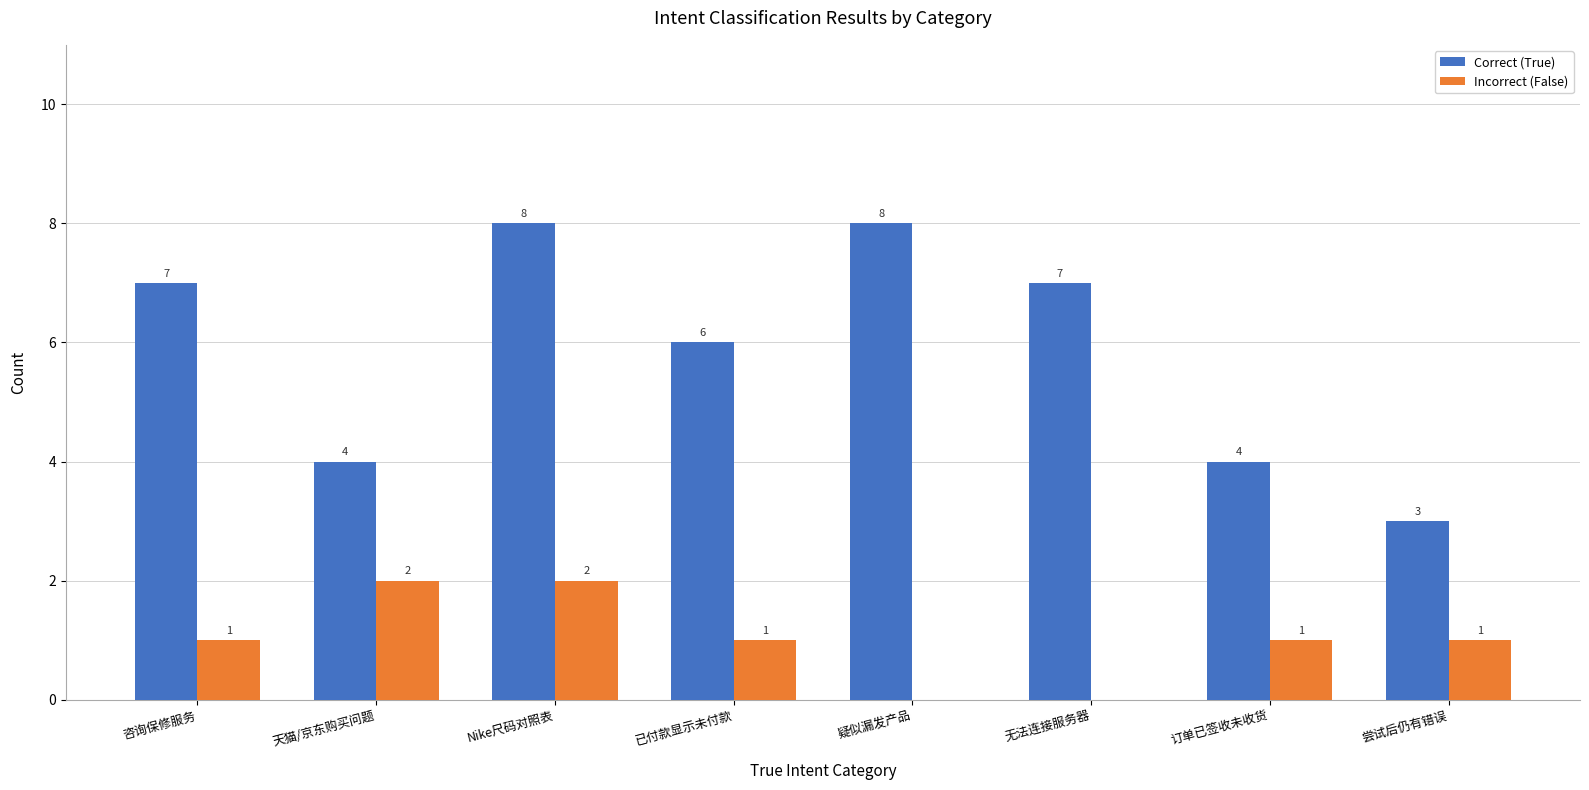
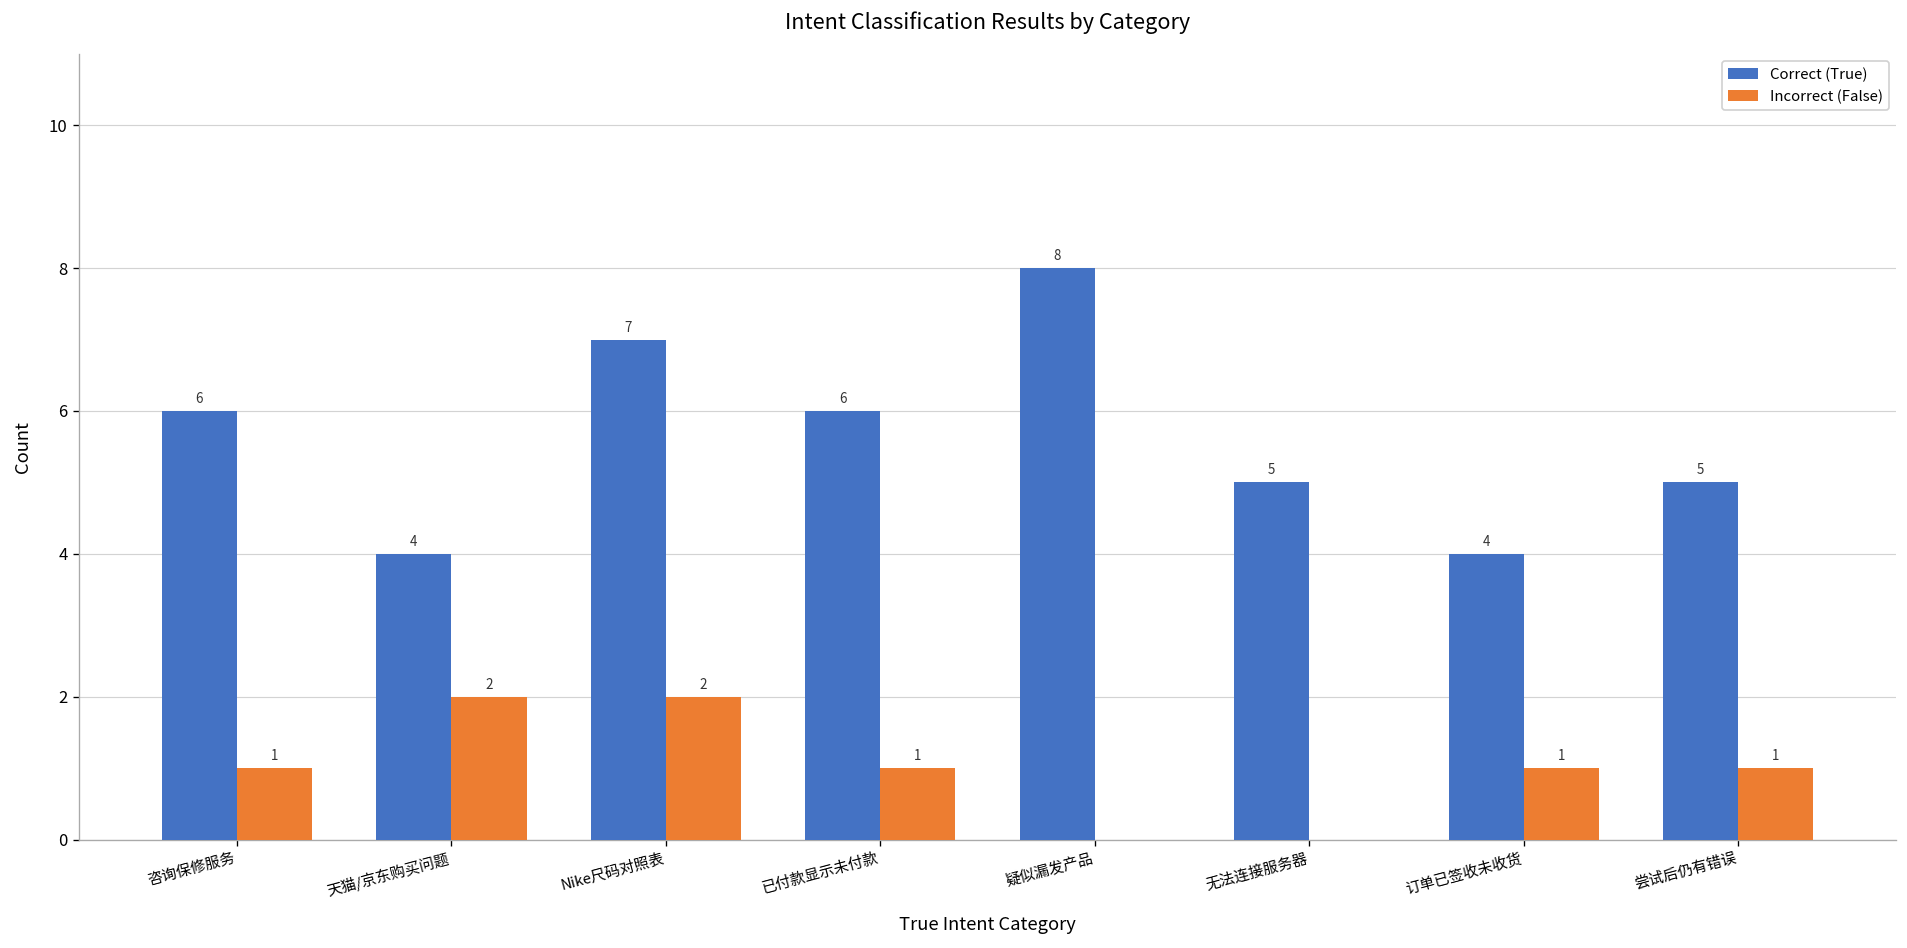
  {
    "Correct (True)": {
-     "咨询保修服务": 7,
+     "咨询保修服务": 6,
      "天猫/京东购买问题": 4,
-     "Nike尺码对照表": 8,
+     "Nike尺码对照表": 7,
      "已付款显示未付款": 6,
      "疑似漏发产品": 8,
-     "无法连接服务器": 7,
+     "无法连接服务器": 5,
      "订单已签收未收货": 4,
-     "尝试后仍有错误": 3
+     "尝试后仍有错误": 5
    },
    "Incorrect (False)": {
      "咨询保修服务": 1,
      "天猫/京东购买问题": 2,
      "Nike尺码对照表": 2,
      "已付款显示未付款": 1,
      "订单已签收未收货": 1,
      "尝试后仍有错误": 1
    }
  }
